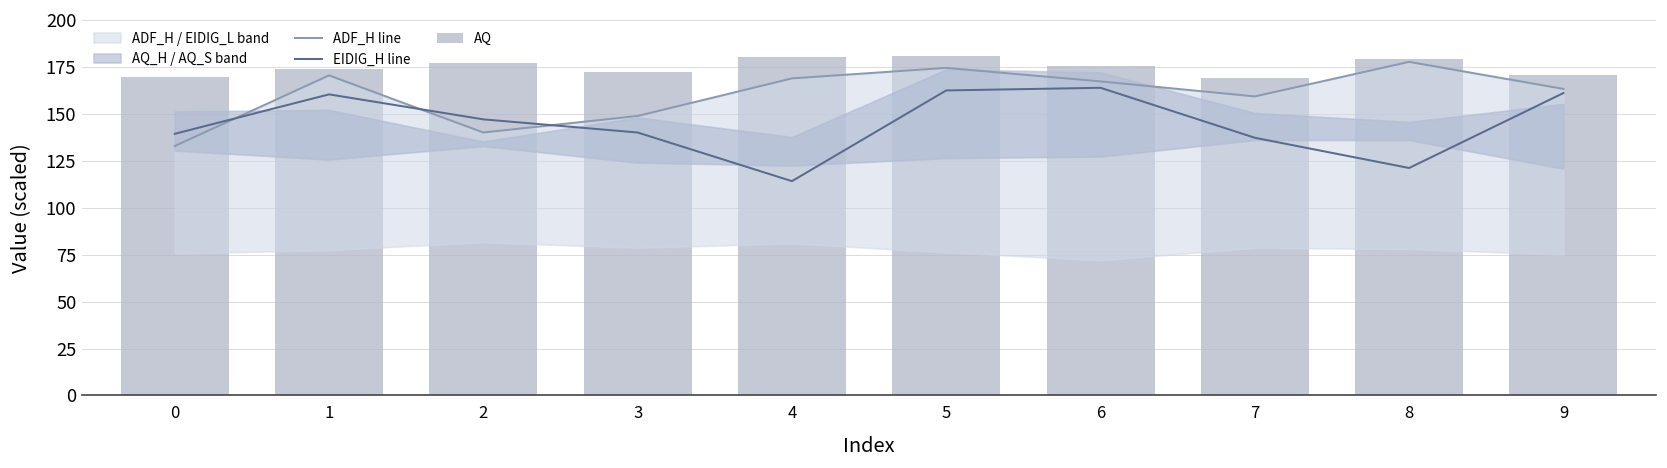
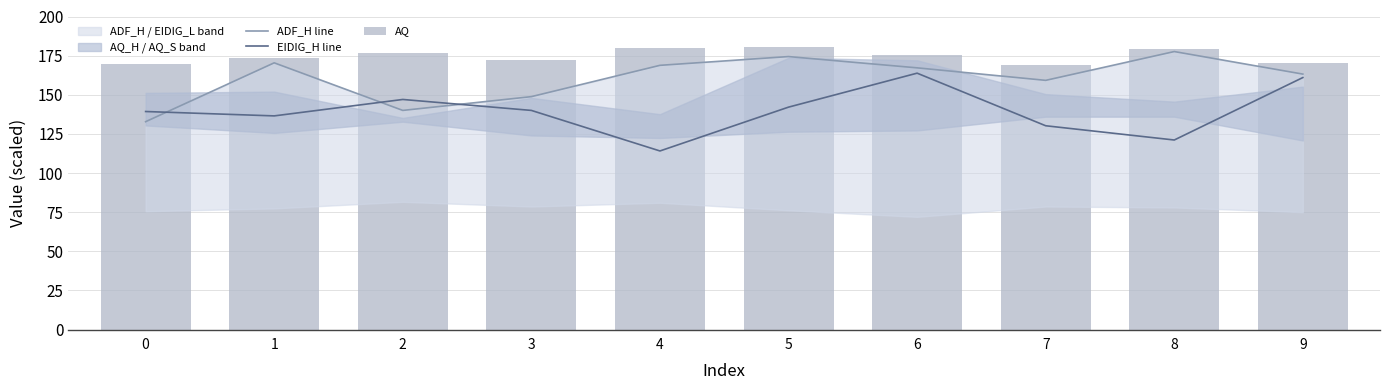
  {
    "EIDIG_H line": {
      "0": 139,
-     "1": 160,
+     "1": 137,
      "2": 147,
      "3": 140,
      "4": 114,
-     "5": 162,
+     "5": 142,
      "6": 164,
-     "7": 137,
+     "7": 130,
      "8": 121,
      "9": 161
    }
  }
